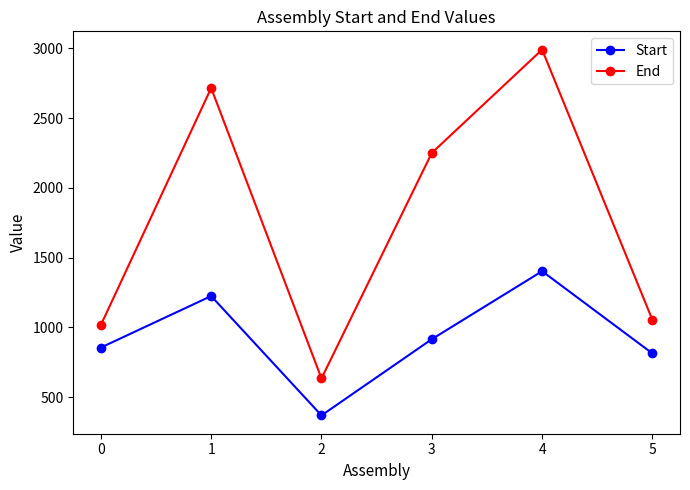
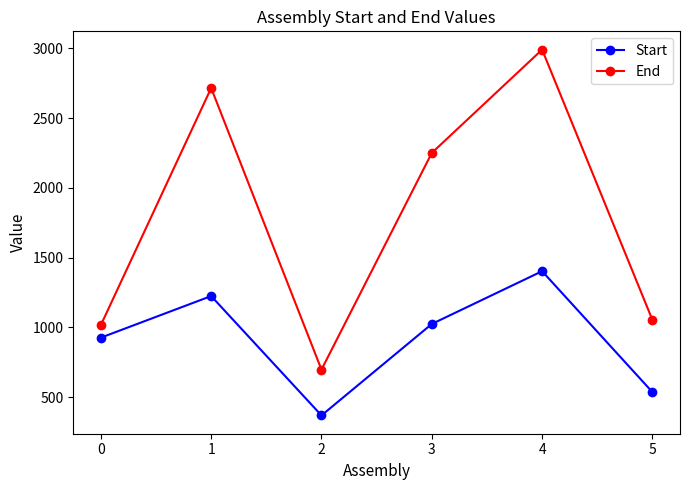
  {
    "Start": {
-     "0": 860,
+     "0": 930,
      "1": 1230,
      "2": 370,
-     "3": 920,
+     "3": 1030,
      "4": 1400,
-     "5": 810
+     "5": 540
    },
    "End": {
      "0": 1020,
      "1": 2720,
-     "2": 640,
+     "2": 700,
      "3": 2250,
      "4": 2990,
      "5": 1050
    }
  }
